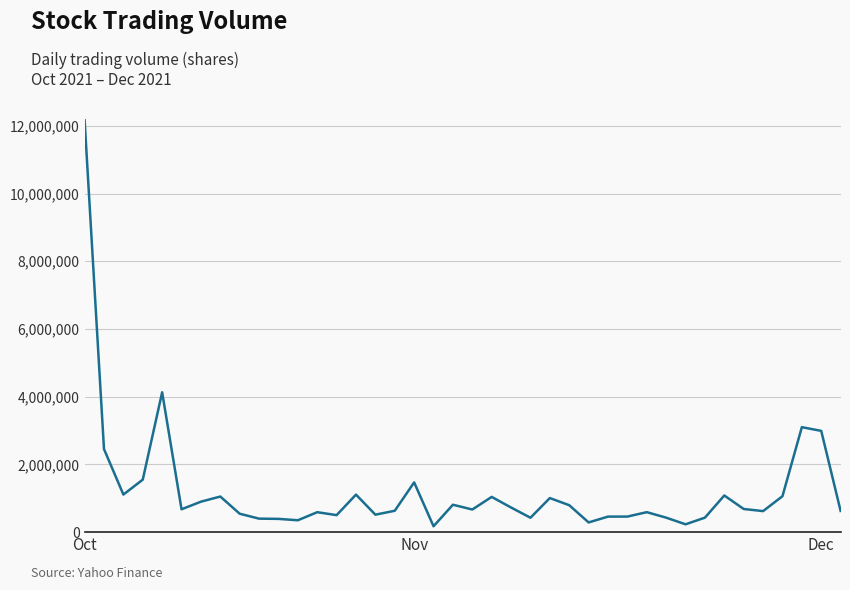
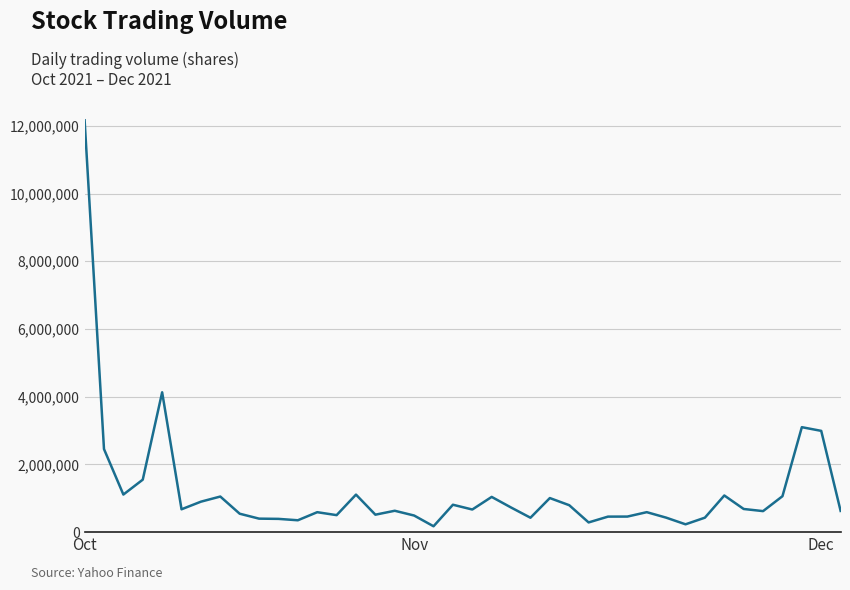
  {
    "Oct": "12,200,000",
-   "Nov": "1,500,000",
+   "Nov": "500,000",
    "Dec": "3,000,000"
  }
